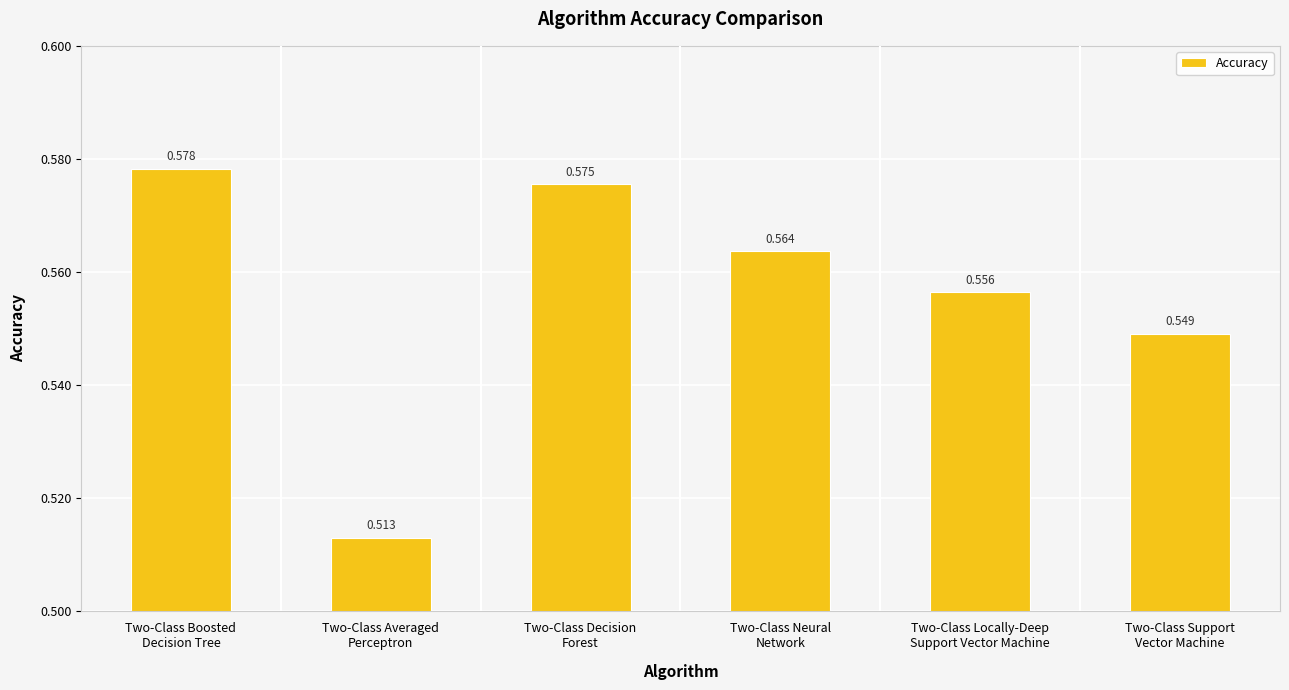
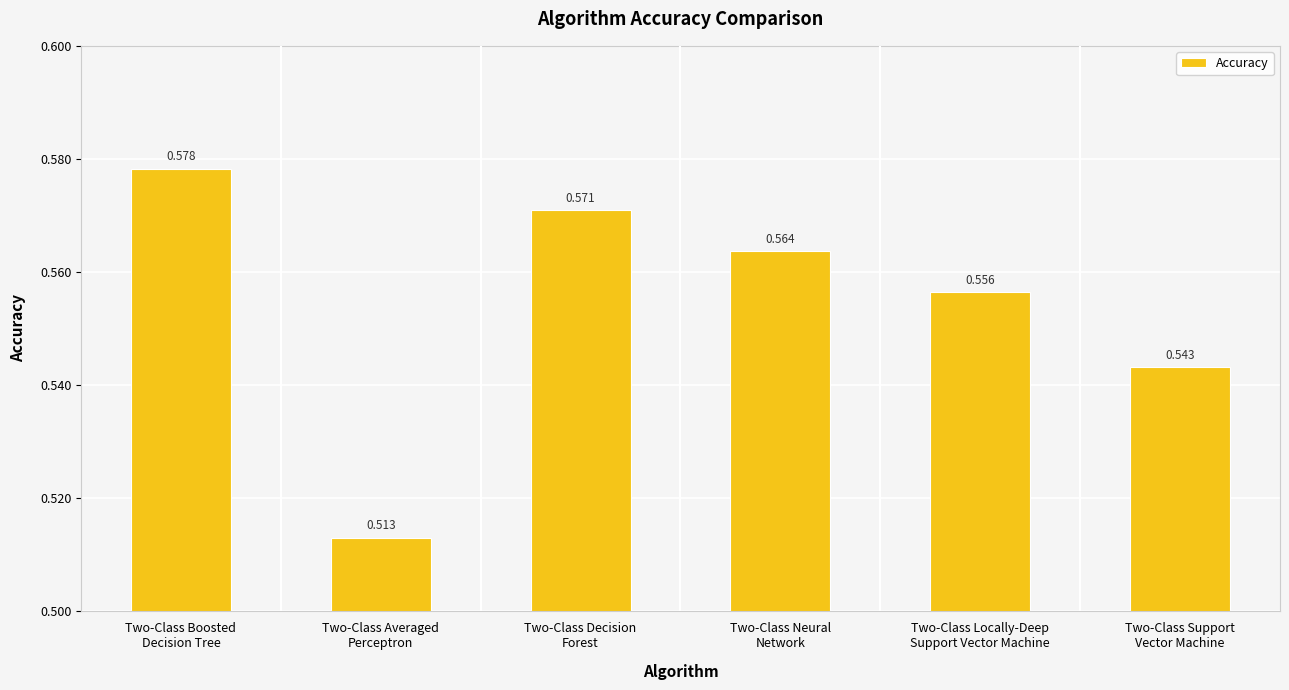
  {
    "Two-Class Boosted Decision Tree": 0.578,
    "Two-Class Averaged Perceptron": 0.513,
-   "Two-Class Decision Forest": 0.575,
+   "Two-Class Decision Forest": 0.571,
    "Two-Class Neural Network": 0.564,
    "Two-Class Locally-Deep Support Vector Machine": 0.556,
-   "Two-Class Support Vector Machine": 0.549
+   "Two-Class Support Vector Machine": 0.543
  }
